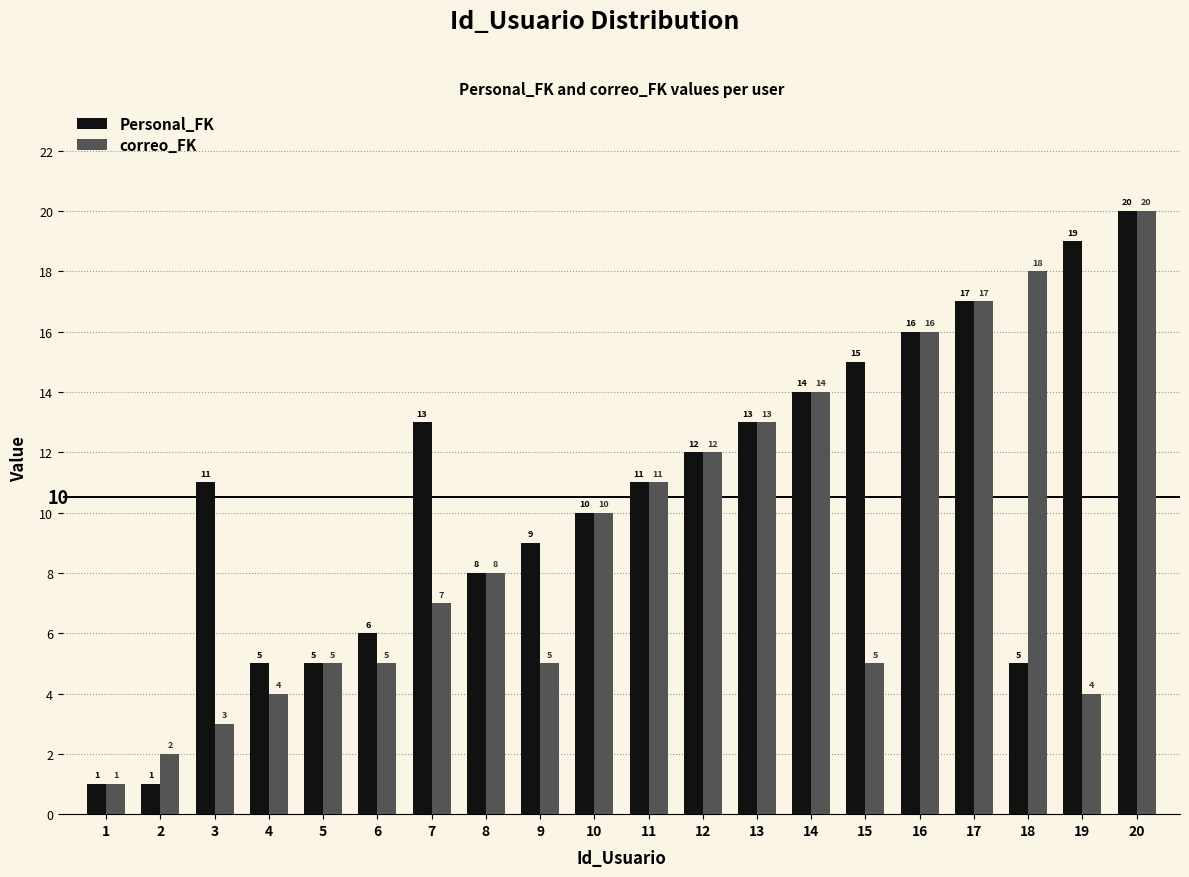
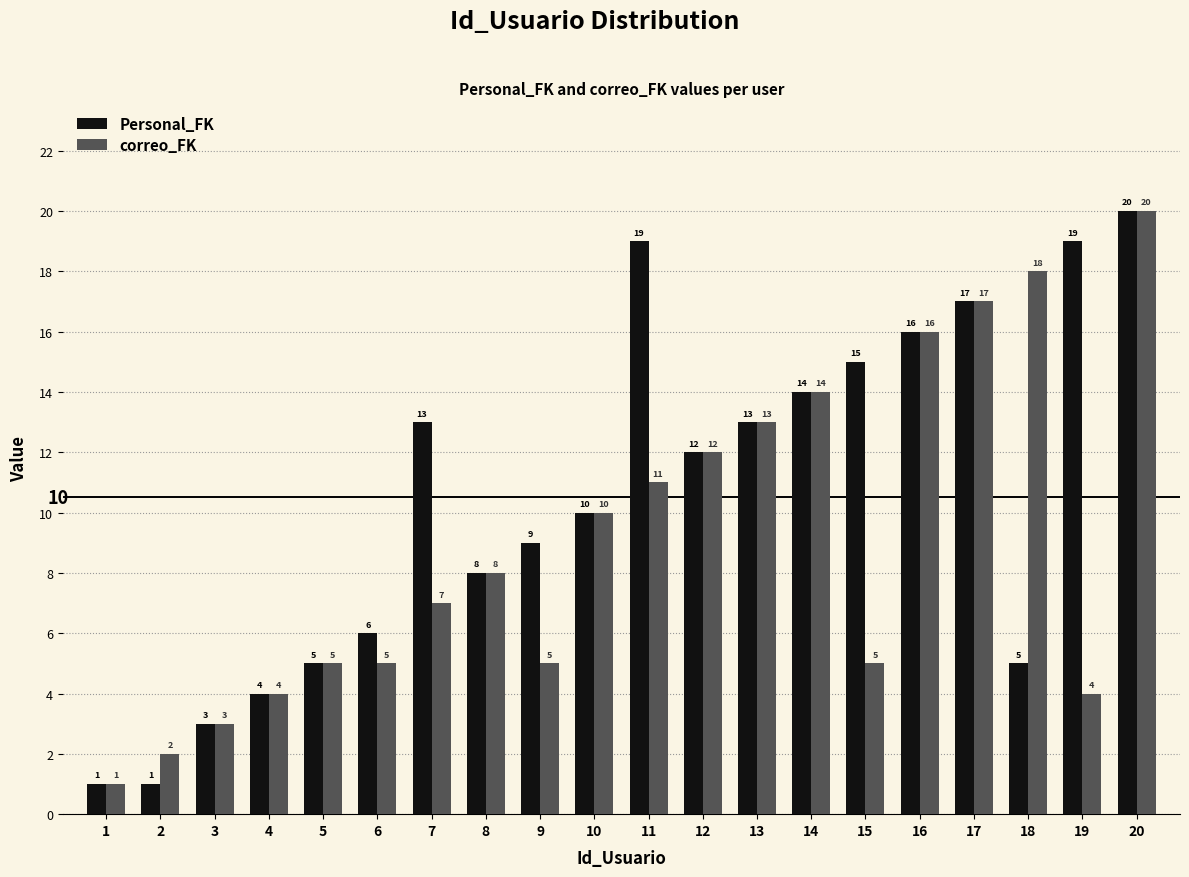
  {
    "Personal_FK": {
      "1": 1,
      "2": 1,
-     "3": 11,
-     "4": 5,
+     "3": 3,
+     "4": 4,
      "5": 5,
      "6": 6,
      "7": 13,
      "8": 8,
      "9": 9,
      "10": 10,
-     "11": 11,
+     "11": 19,
      "12": 12,
      "13": 13,
      "14": 14,
      "15": 15,
      "16": 16,
      "17": 17,
      "18": 5,
      "19": 19,
      "20": 20
    },
    "correo_FK": {
      "1": 1,
      "2": 2,
      "3": 3,
      "4": 4,
      "5": 5,
      "6": 5,
      "7": 7,
      "8": 8,
      "9": 5,
      "10": 10,
      "11": 11,
      "12": 12,
      "13": 13,
      "14": 14,
      "15": 5,
      "16": 16,
      "17": 17,
      "18": 18,
      "19": 4,
      "20": 20
    }
  }
